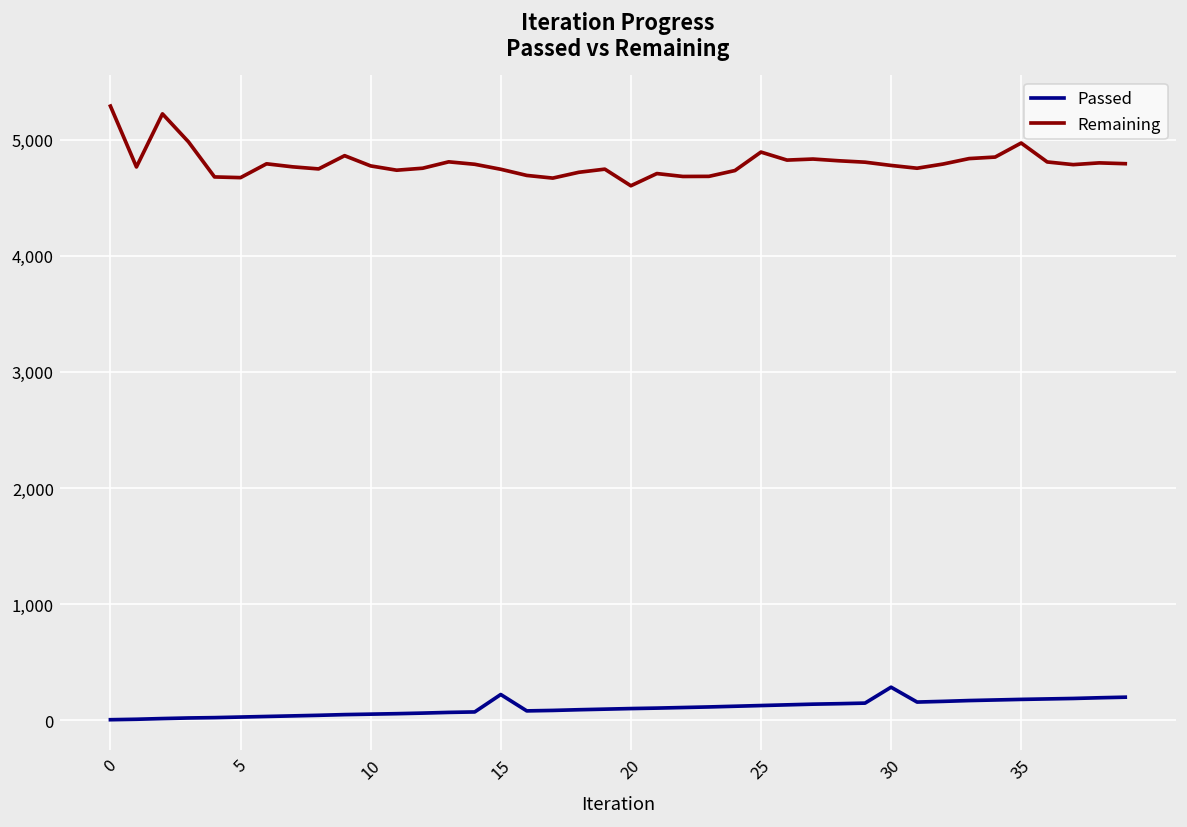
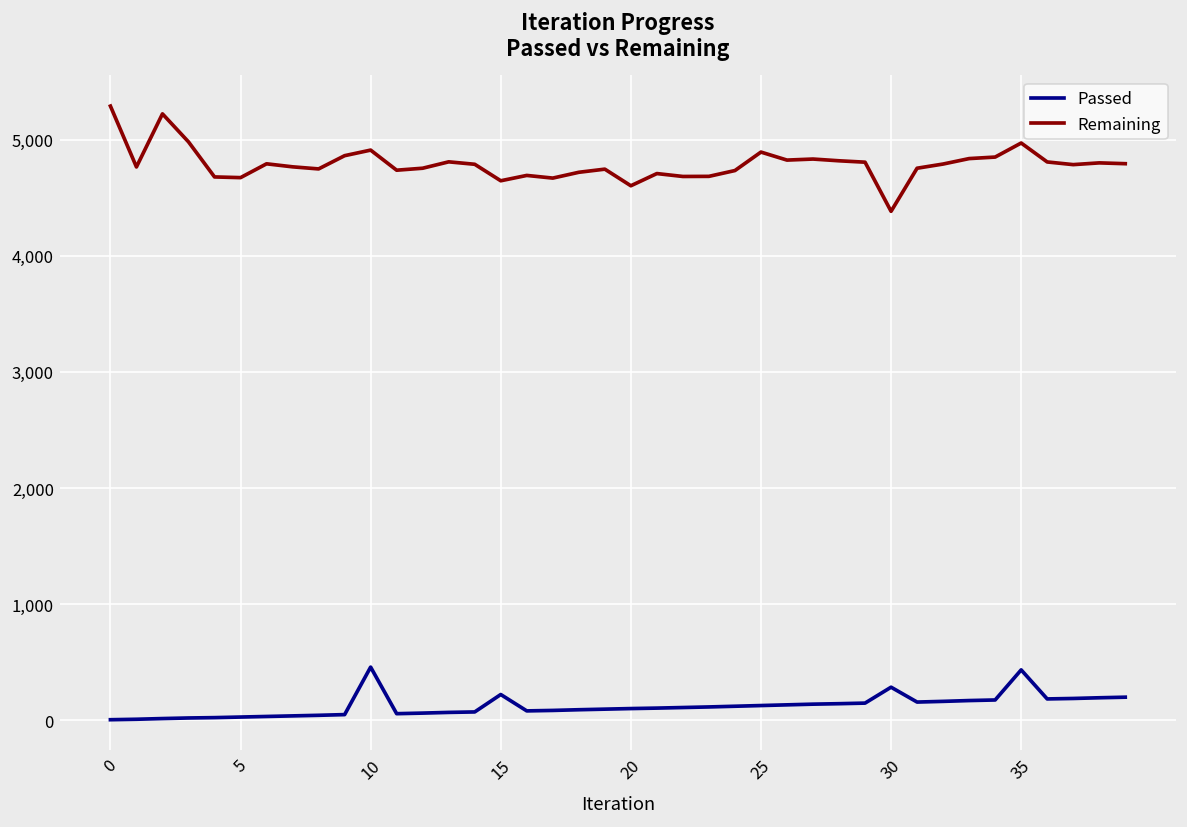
  {
    "Passed": {
      "0": "0",
      "5": "0",
-     "10": "100",
+     "10": "500",
      "15": "200",
      "20": "100",
      "25": "100",
      "30": "300",
-     "35": "200"
+     "35": "400"
    },
    "Remaining": {
      "0": "5,300",
      "5": "4,700",
-     "10": "4,800",
-     "15": "4,700",
+     "10": "4,900",
+     "15": "4,600",
      "20": "4,600",
      "25": "4,900",
-     "30": "4,800",
+     "30": "4,400",
      "35": "5,000"
    }
  }
